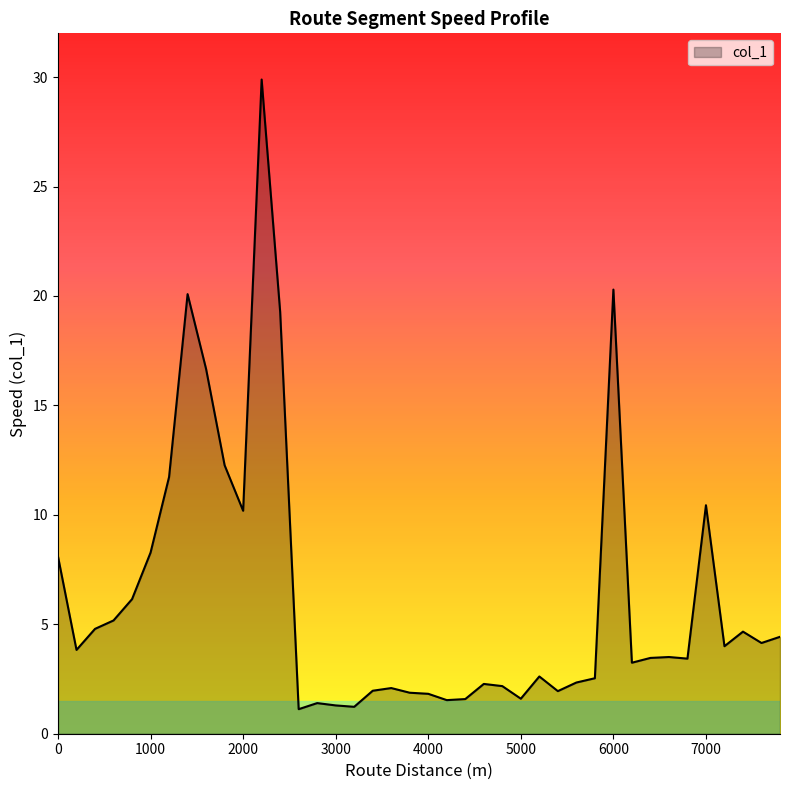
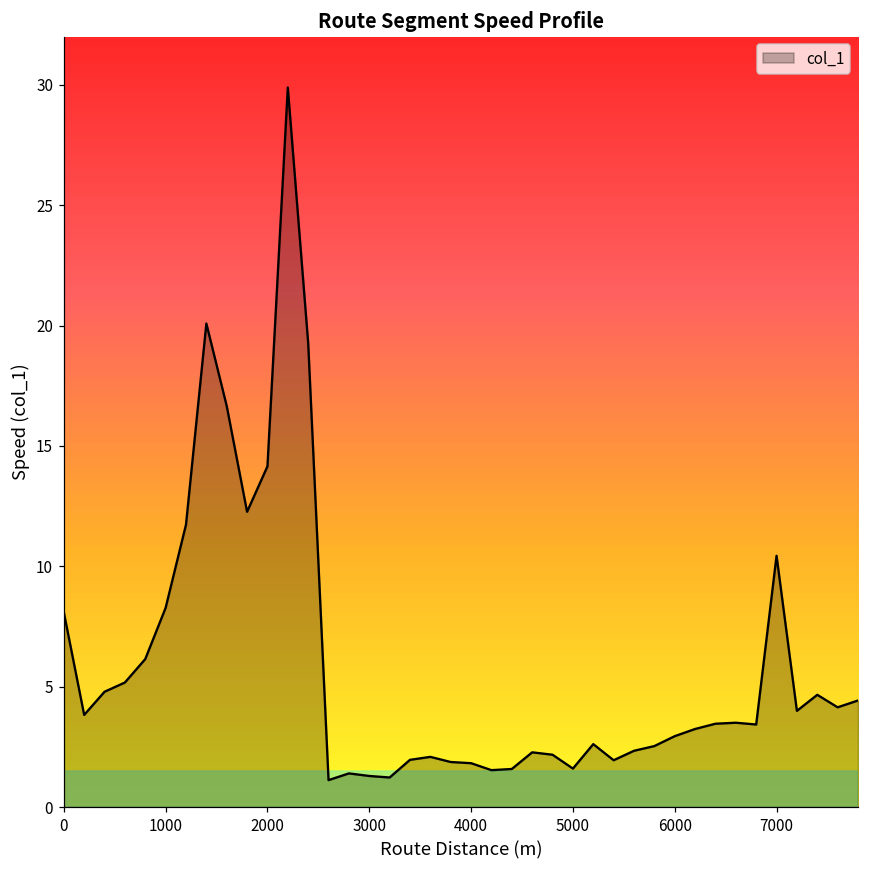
  {
    "0": 8.1,
    "1000": 8.3,
-   "2000": 10.2,
+   "2000": 14.2,
    "4000": 1.8,
    "5000": 1.6,
-   "6000": 20.3,
+   "6000": 2.9,
    "7000": 10.4
  }
